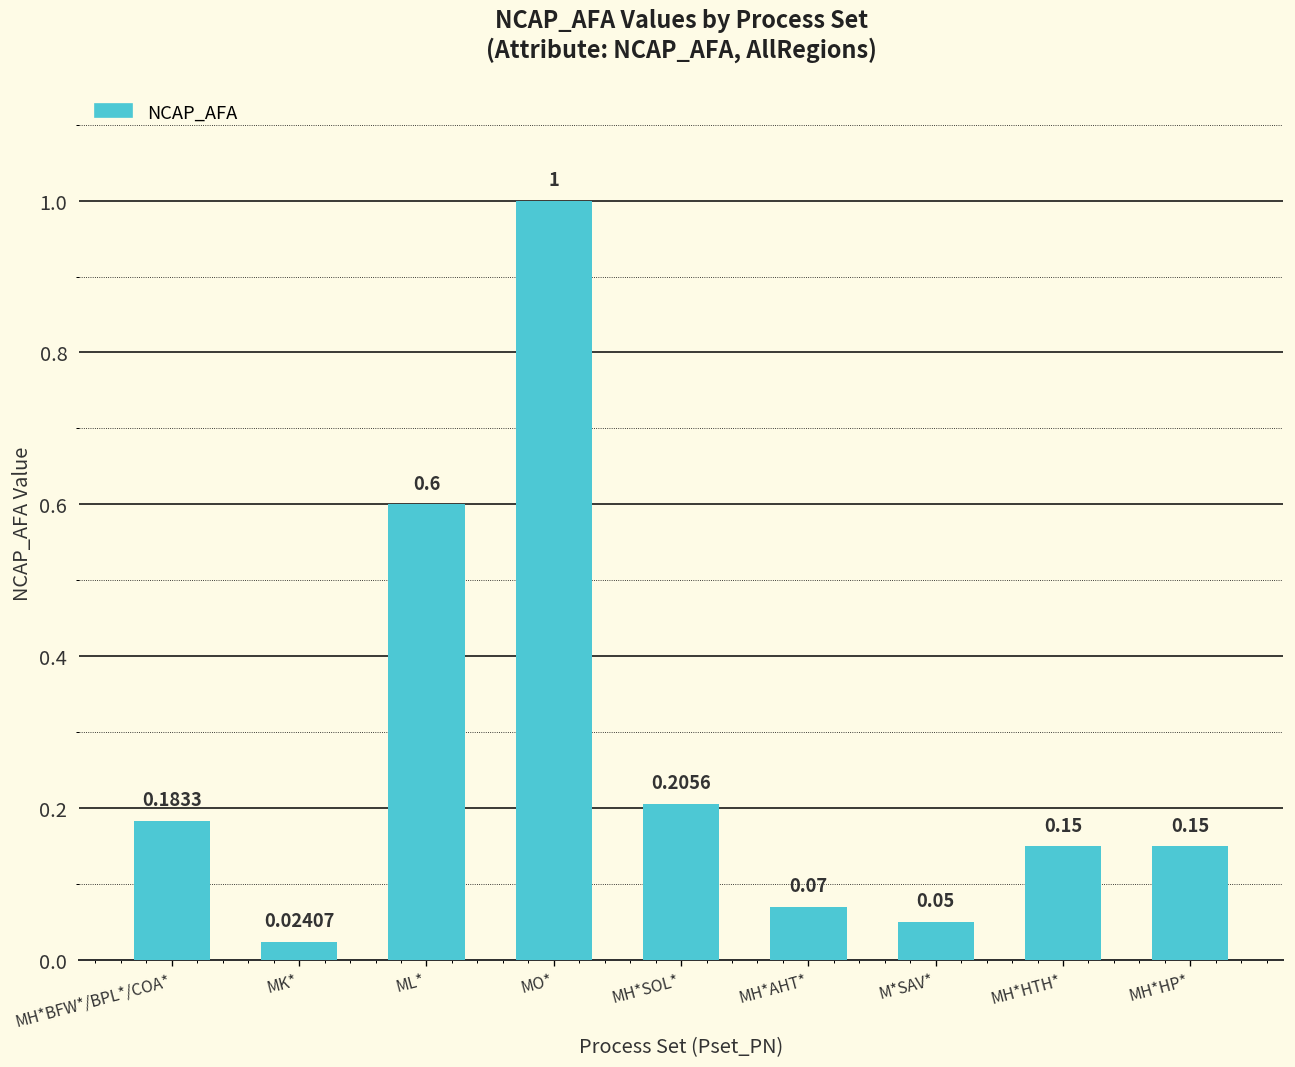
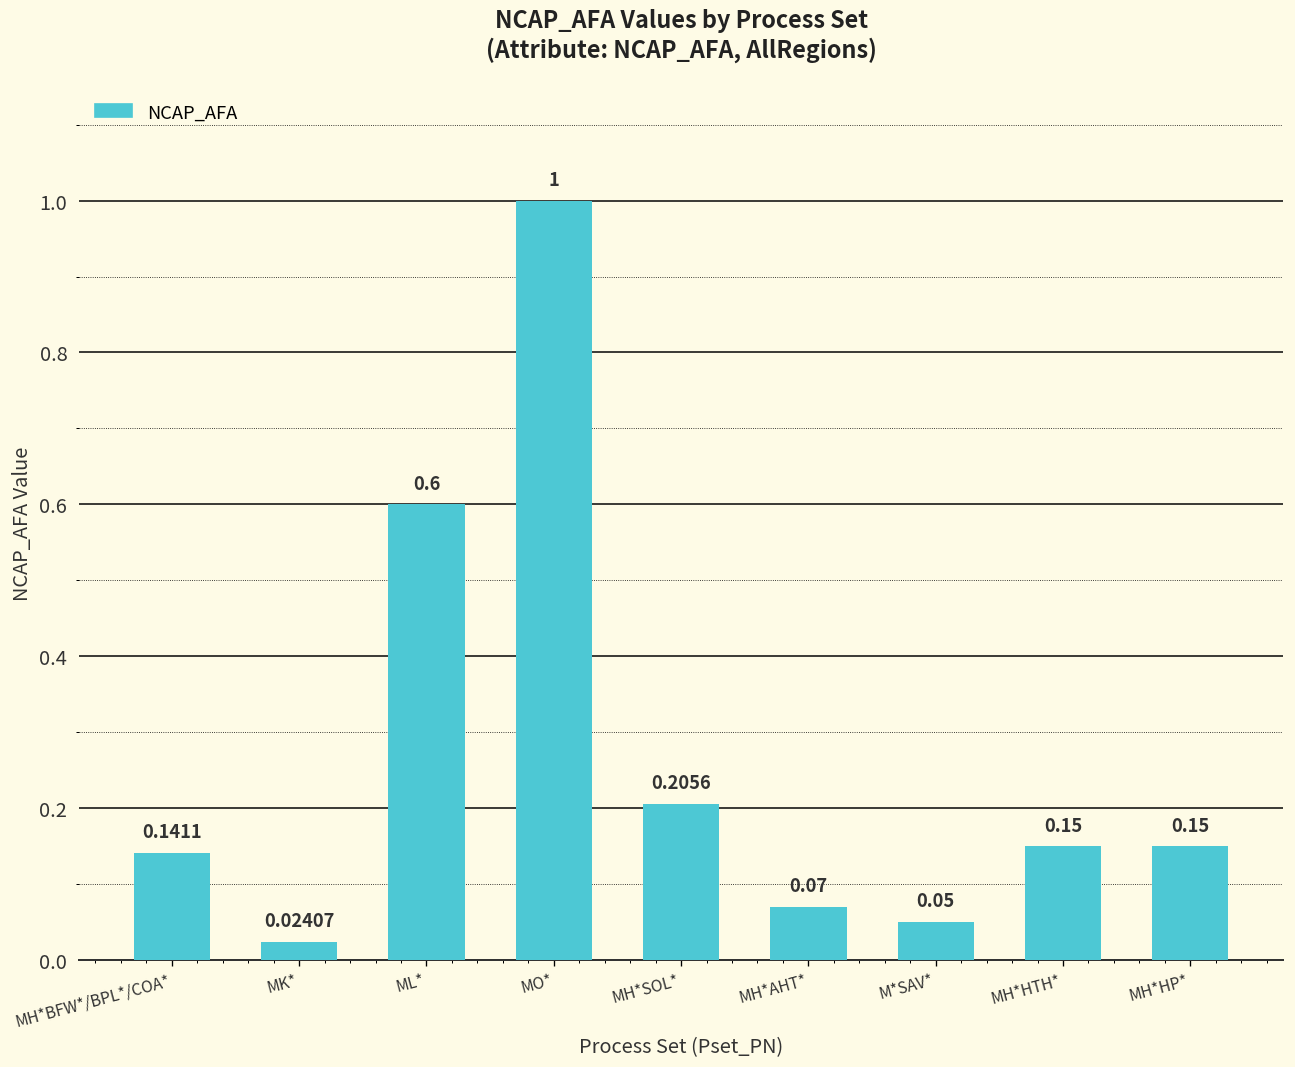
  {
-   "MH*BFW*/BPL*/COA*": 0.1833,
+   "MH*BFW*/BPL*/COA*": 0.1411,
    "MK*": 0.02407,
    "ML*": 0.6,
    "MO*": 1,
    "MH*SOL*": 0.2056,
    "MH*AHT*": 0.07,
    "M*SAV*": 0.05,
    "MH*HTH*": 0.15,
    "MH*HP*": 0.15
  }
